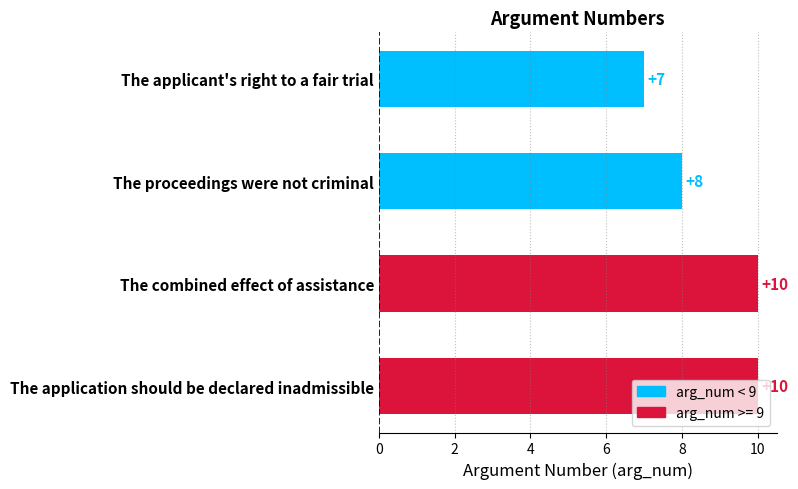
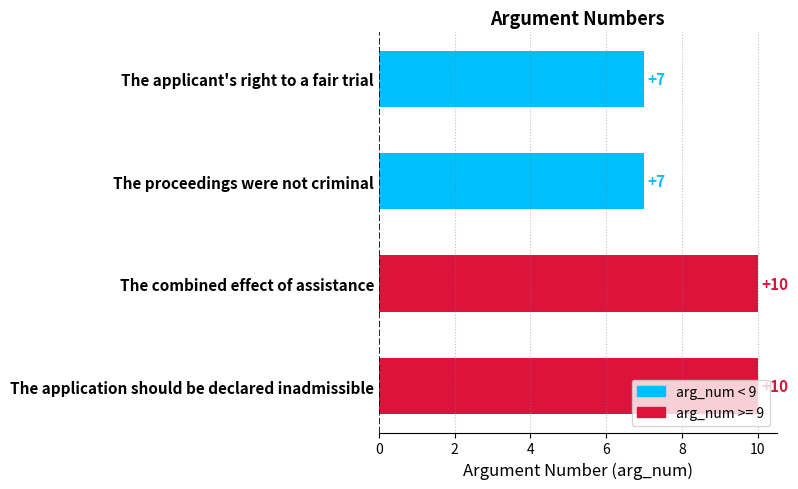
  {
    "The applicant's right to a fair trial": "+7",
-   "The proceedings were not criminal": "+8",
+   "The proceedings were not criminal": "+7",
    "The combined effect of assistance": "+10"
  }
